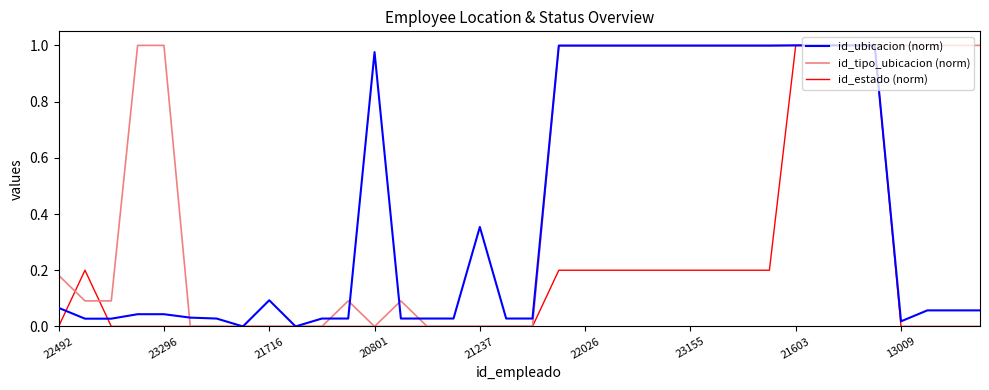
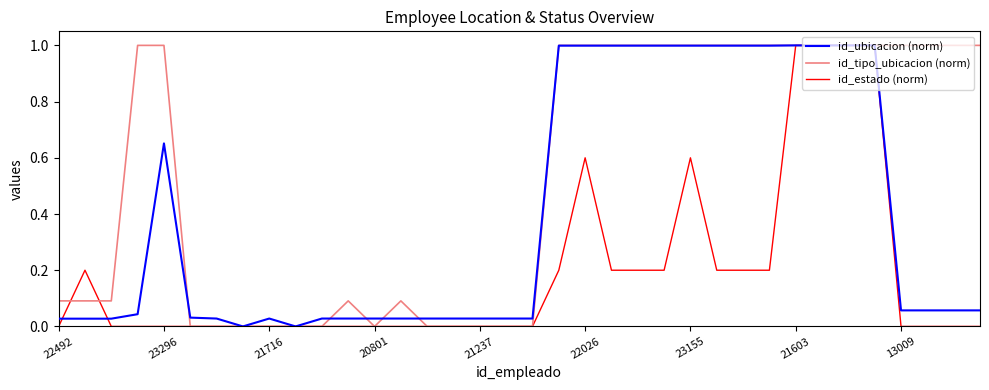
  {
    "id_ubicacion (norm)": {
-     "22492": 0.07,
-     "23296": 0.04,
-     "21716": 0.09,
-     "20801": 0.98,
-     "21237": 0.35,
-     "13009": 0.02
+     "22492": 0.03,
+     "23296": 0.65,
+     "21716": 0.03,
+     "20801": 0.03,
+     "21237": 0.03,
+     "13009": 0.06
    },
    "id_tipo_ubicacion (norm)": {
-     "22492": 0.18,
+     "22492": 0.09,
      "23296": 1.00
    },
    "id_estado (norm)": {
      "22492": 0.00,
      "23296": 0.00,
-     "22026": 0.20,
-     "23155": 0.20,
+     "22026": 0.60,
+     "23155": 0.60,
      "13009": 0.00
    }
  }
